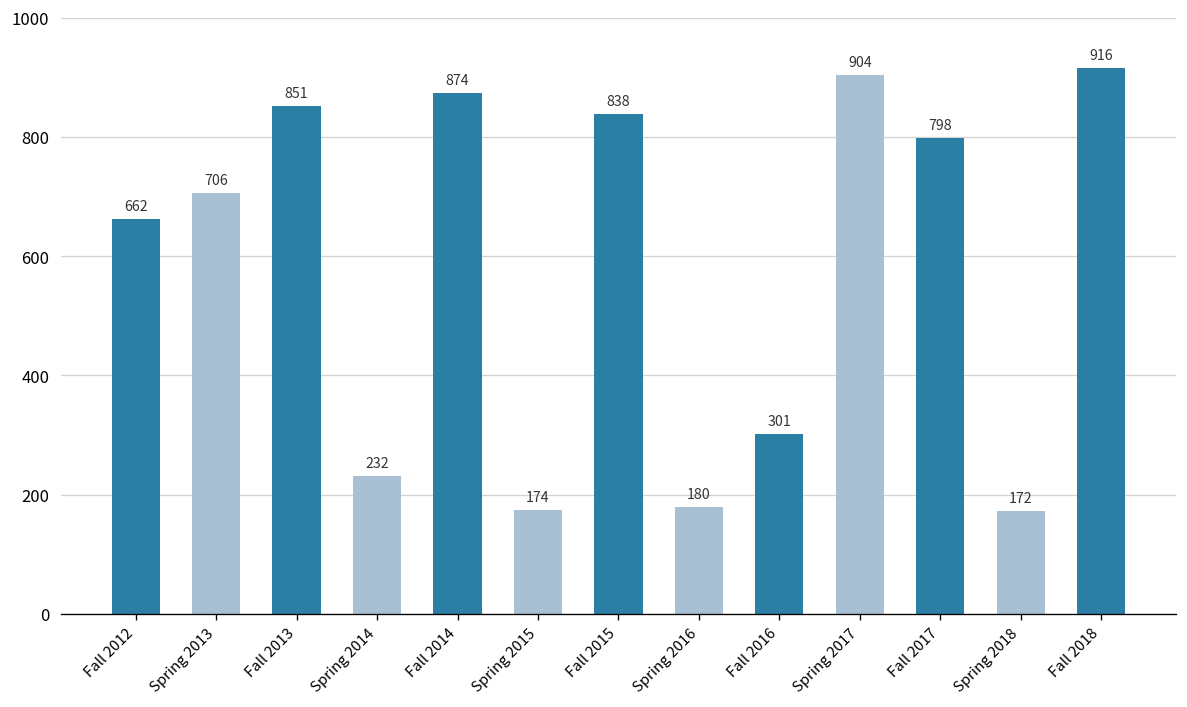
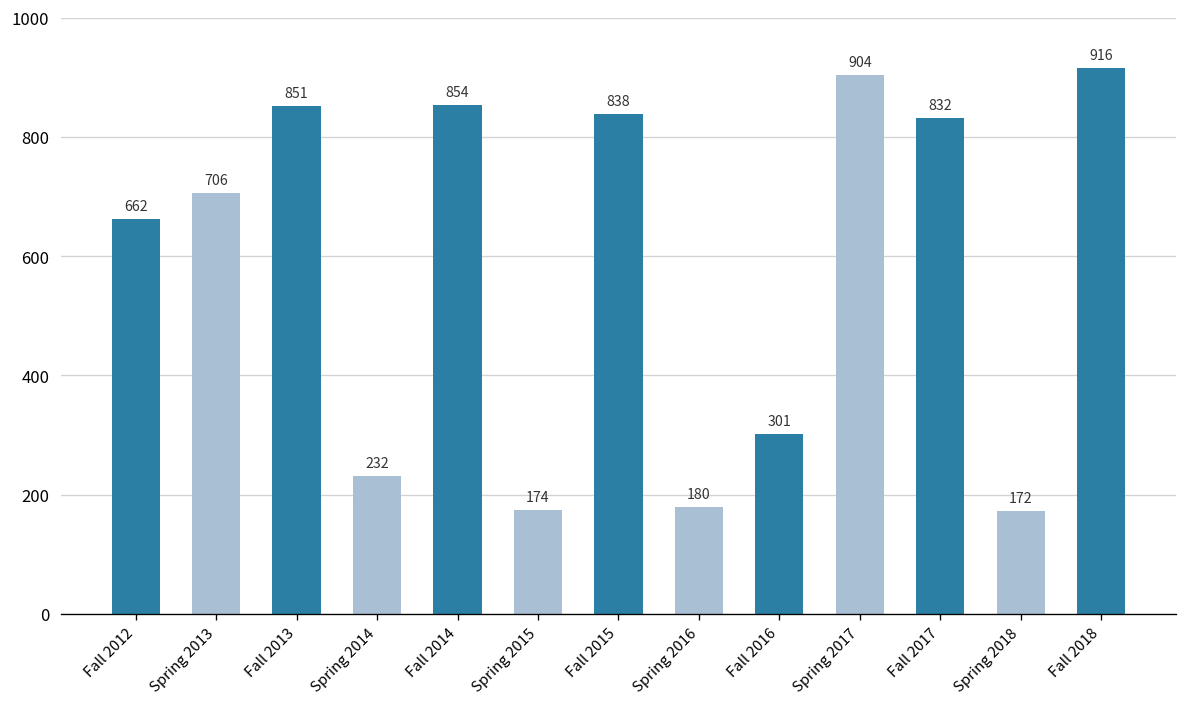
  {
    "Fall 2012": 662,
    "Spring 2013": 706,
    "Fall 2013": 851,
    "Spring 2014": 232,
-   "Fall 2014": 874,
+   "Fall 2014": 854,
    "Spring 2015": 174,
    "Fall 2015": 838,
    "Spring 2016": 180,
    "Fall 2016": 301,
    "Spring 2017": 904,
-   "Fall 2017": 798,
+   "Fall 2017": 832,
    "Spring 2018": 172,
    "Fall 2018": 916
  }
